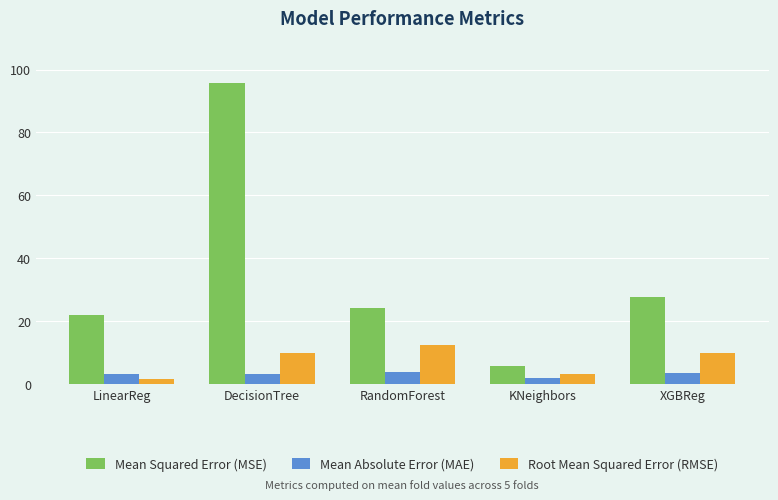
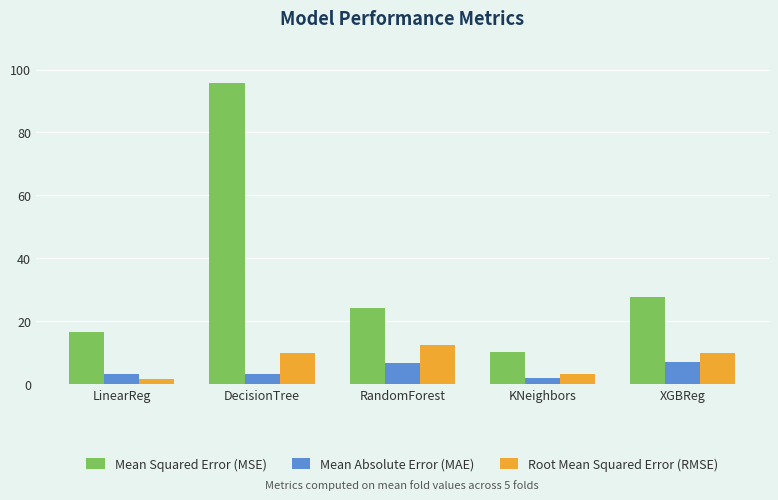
  {
    "Mean Squared Error (MSE)": {
-     "LinearReg": 22,
+     "LinearReg": 17,
      "DecisionTree": 96,
      "RandomForest": 24,
-     "KNeighbors": 6,
+     "KNeighbors": 10,
      "XGBReg": 28
    },
    "Mean Absolute Error (MAE)": {
      "LinearReg": 3,
      "DecisionTree": 3,
-     "RandomForest": 4,
+     "RandomForest": 7,
      "KNeighbors": 2,
-     "XGBReg": 4
+     "XGBReg": 7
    },
    "Root Mean Squared Error (RMSE)": {
      "LinearReg": 1,
      "DecisionTree": 10,
      "RandomForest": 13,
      "KNeighbors": 3,
      "XGBReg": 10
    }
  }
